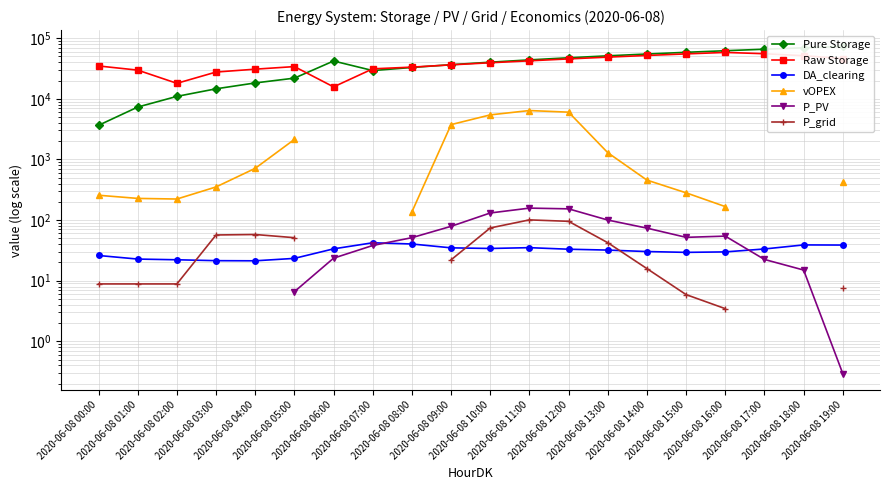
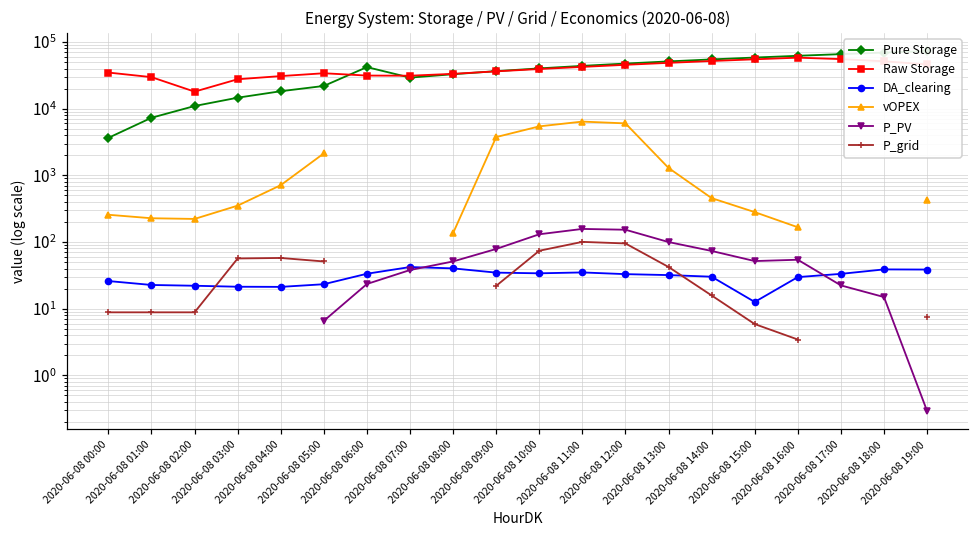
  {
    "Pure Storage": {
      "2020-06-08 00:00": 4000,
      "2020-06-08 01:00": 7000,
      "2020-06-08 02:00": 11000,
      "2020-06-08 03:00": 15000,
      "2020-06-08 04:00": 18000,
      "2020-06-08 05:00": 22000,
      "2020-06-08 06:00": 40000,
      "2020-06-08 17:00": 70000
    },
    "Raw Storage": {
      "2020-06-08 00:00": 30000,
      "2020-06-08 01:00": 30000,
      "2020-06-08 02:00": 18000,
      "2020-06-08 03:00": 30000,
      "2020-06-08 04:00": 30000,
      "2020-06-08 05:00": 30000,
-     "2020-06-08 06:00": 16000,
+     "2020-06-08 06:00": 30000,
      "2020-06-08 17:00": 60000
    },
    "DA_clearing": {
      "2020-06-08 00:00": 26,
      "2020-06-08 01:00": 23,
      "2020-06-08 02:00": 22,
      "2020-06-08 03:00": 21,
      "2020-06-08 04:00": 21,
      "2020-06-08 05:00": 23,
      "2020-06-08 06:00": 30,
      "2020-06-08 07:00": 40,
      "2020-06-08 08:00": 40,
      "2020-06-08 09:00": 30,
      "2020-06-08 10:00": 30,
      "2020-06-08 11:00": 40,
      "2020-06-08 12:00": 30,
      "2020-06-08 13:00": 30,
      "2020-06-08 14:00": 30,
-     "2020-06-08 15:00": 30,
+     "2020-06-08 15:00": 13,
      "2020-06-08 16:00": 30,
      "2020-06-08 17:00": 30,
      "2020-06-08 18:00": 40,
      "2020-06-08 19:00": 40
    },
    "vOPEX": {
      "2020-06-08 00:00": 260,
      "2020-06-08 01:00": 230,
      "2020-06-08 02:00": 220,
      "2020-06-08 03:00": 400,
      "2020-06-08 04:00": 700,
      "2020-06-08 05:00": 2100,
      "2020-06-08 08:00": 140,
      "2020-06-08 09:00": 4000,
      "2020-06-08 10:00": 5000,
      "2020-06-08 11:00": 6000,
      "2020-06-08 12:00": 6000,
      "2020-06-08 13:00": 1300,
      "2020-06-08 14:00": 500,
      "2020-06-08 15:00": 300,
      "2020-06-08 16:00": 170,
      "2020-06-08 19:00": 400
    },
    "P_PV": {
      "2020-06-08 05:00": 7,
      "2020-06-08 06:00": 23,
      "2020-06-08 07:00": 40,
      "2020-06-08 08:00": 50,
      "2020-06-08 09:00": 80,
      "2020-06-08 10:00": 130,
      "2020-06-08 11:00": 160,
      "2020-06-08 12:00": 150,
      "2020-06-08 13:00": 100,
      "2020-06-08 14:00": 70,
      "2020-06-08 15:00": 50,
      "2020-06-08 16:00": 50,
      "2020-06-08 17:00": 22,
      "2020-06-08 18:00": 15,
      "2020-06-08 19:00": 0.3
    },
    "P_grid": {
      "2020-06-08 00:00": 9,
      "2020-06-08 01:00": 9,
      "2020-06-08 02:00": 9,
      "2020-06-08 03:00": 60,
      "2020-06-08 04:00": 60,
      "2020-06-08 05:00": 50,
      "2020-06-08 09:00": 22,
      "2020-06-08 10:00": 70,
      "2020-06-08 11:00": 100,
      "2020-06-08 12:00": 100,
      "2020-06-08 13:00": 40,
      "2020-06-08 14:00": 16,
      "2020-06-08 15:00": 6,
      "2020-06-08 16:00": 3,
      "2020-06-08 19:00": 8
    }
  }
